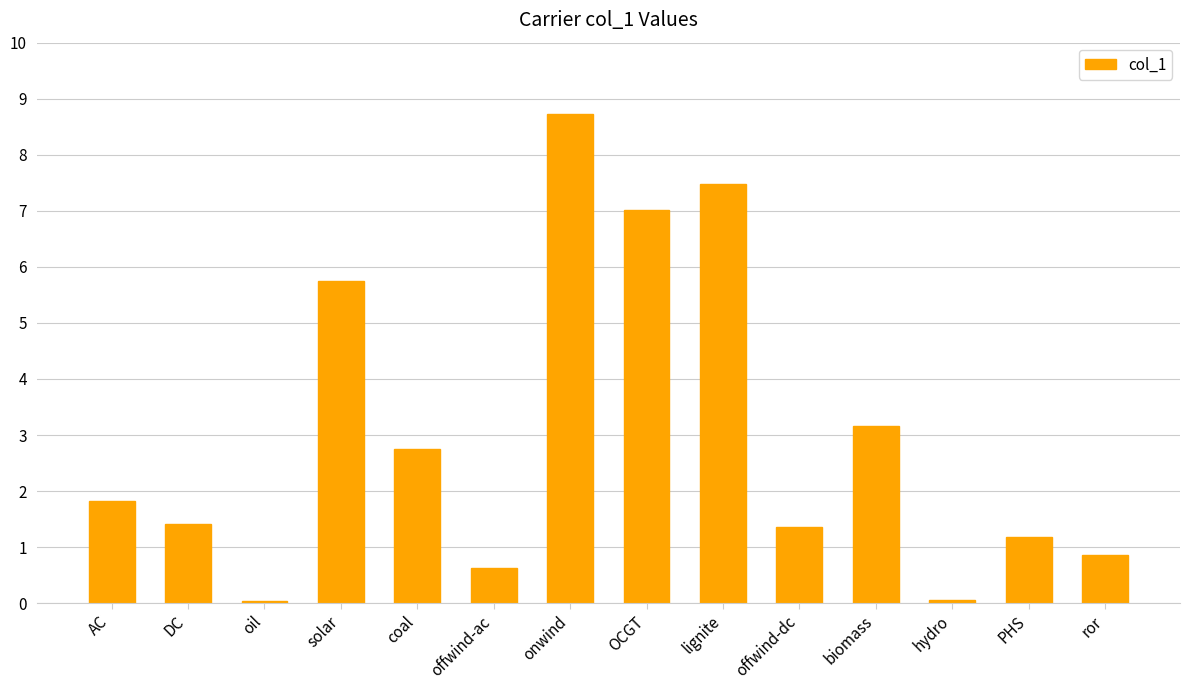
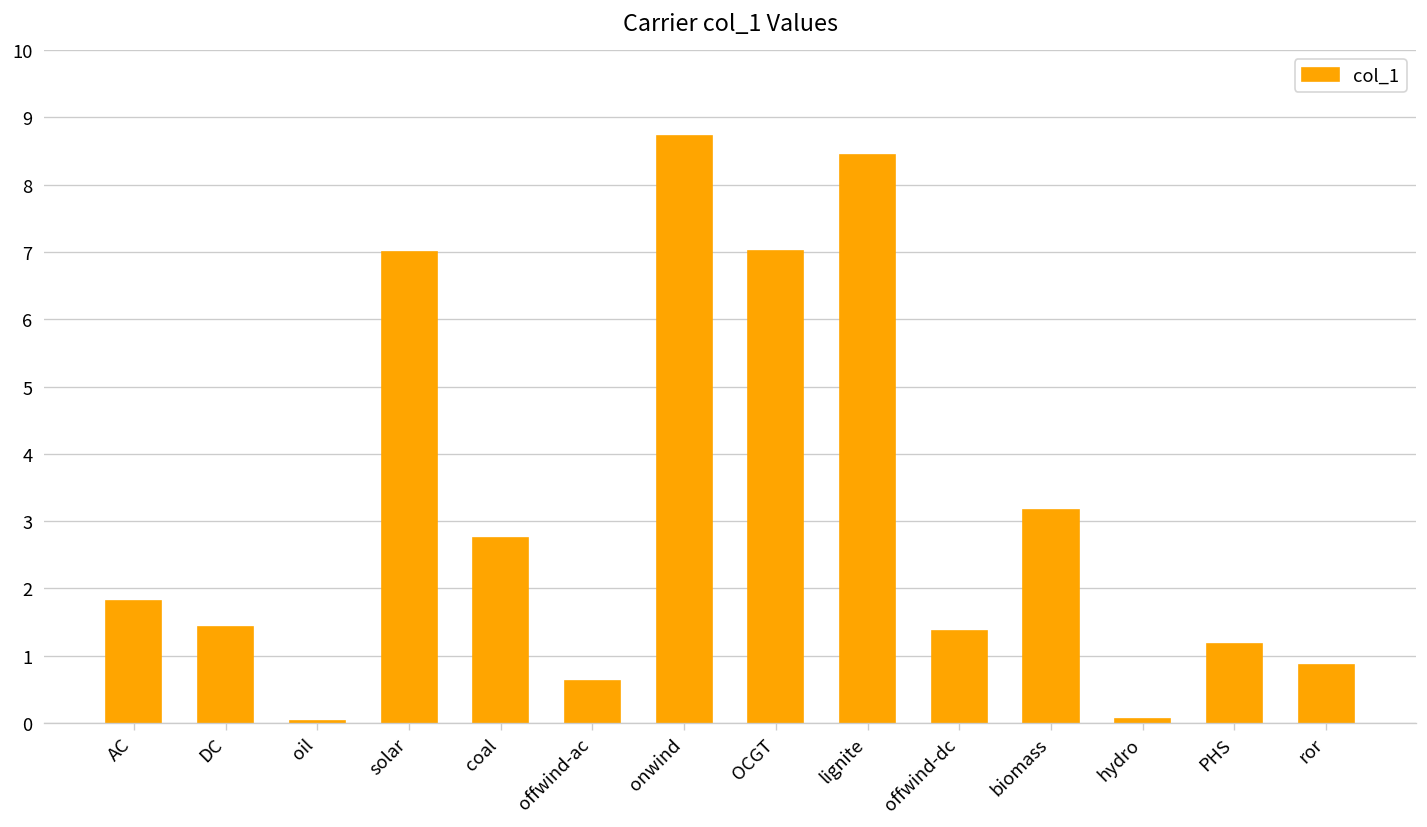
  {
    "AC": 1.8,
    "DC": 1.4,
-   "solar": 5.8,
+   "solar": 7.0,
    "coal": 2.8,
    "offwind-ac": 0.6,
    "onwind": 8.7,
    "OCGT": 7.0,
-   "lignite": 7.5,
+   "lignite": 8.4,
    "offwind-dc": 1.4,
    "biomass": 3.2,
    "hydro": 0.1,
    "PHS": 1.2,
    "ror": 0.9
  }
